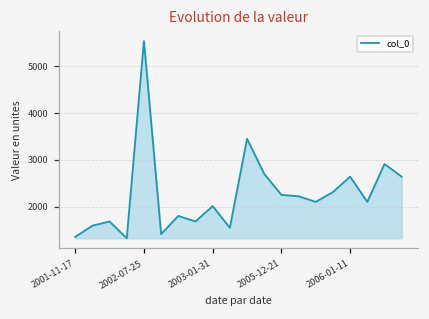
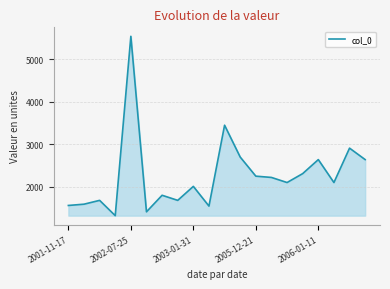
  {
-   "2001-11-17": 1300,
+   "2001-11-17": 1600,
    "2002-07-25": 5500,
    "2003-01-31": 2000,
    "2005-12-21": 2300,
    "2006-01-11": 2600
  }
